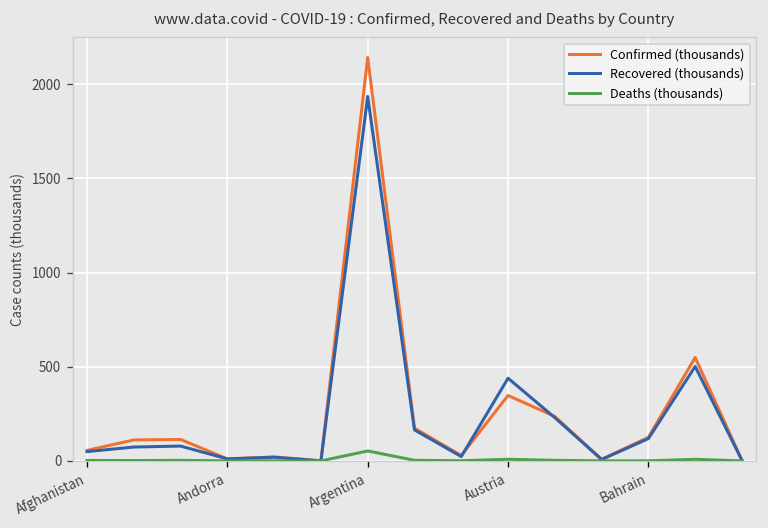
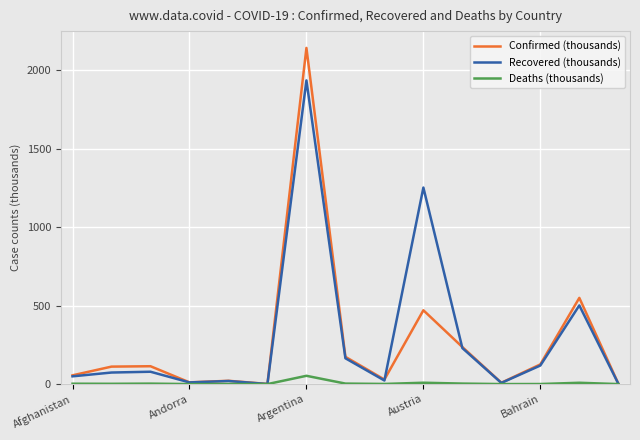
  {
    "Confirmed (thousands)": {
      "Argentina": 2140,
-     "Austria": 350
+     "Austria": 470
    },
    "Recovered (thousands)": {
      "Argentina": 1930,
-     "Austria": 440
+     "Austria": 1250
    },
    "Deaths (thousands)": {
      "Afghanistan": 0,
      "Argentina": 50,
      "Austria": 10,
      "Bahrain": 0
    }
  }
